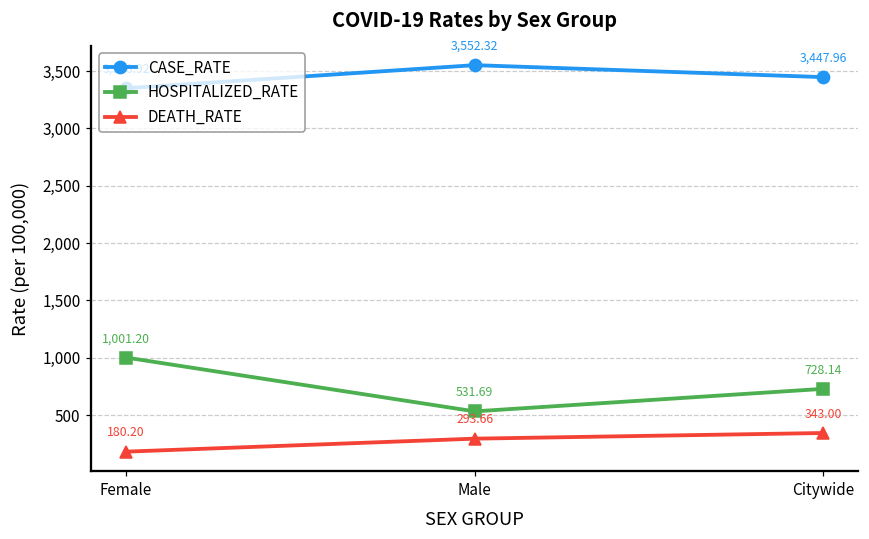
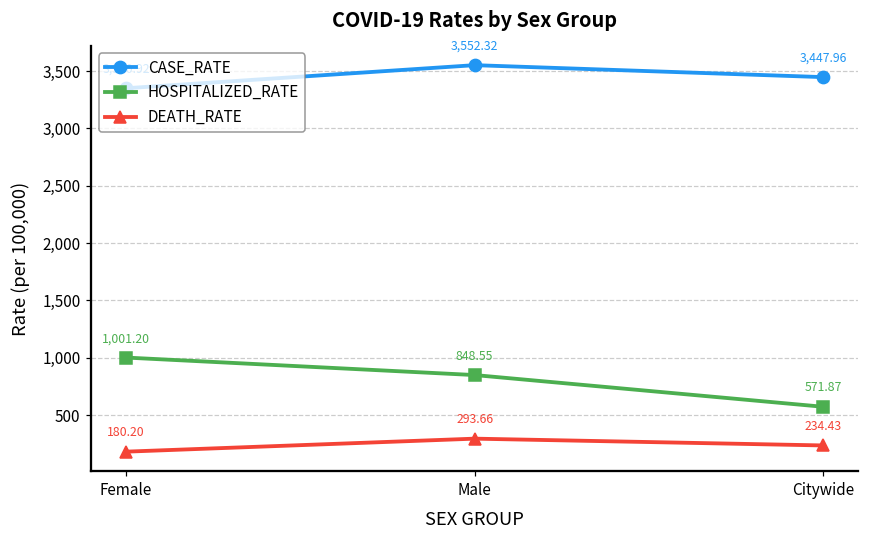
  {
    "CASE_RATE": {
      "Male": "3,552.32",
      "Citywide": "3,447.96"
    },
    "HOSPITALIZED_RATE": {
      "Female": "1,001.20",
-     "Male": "531.69",
-     "Citywide": "728.14"
+     "Male": "848.55",
+     "Citywide": "571.87"
    },
    "DEATH_RATE": {
      "Female": "180.20",
      "Male": "293.66",
-     "Citywide": "343.00"
+     "Citywide": "234.43"
    }
  }
